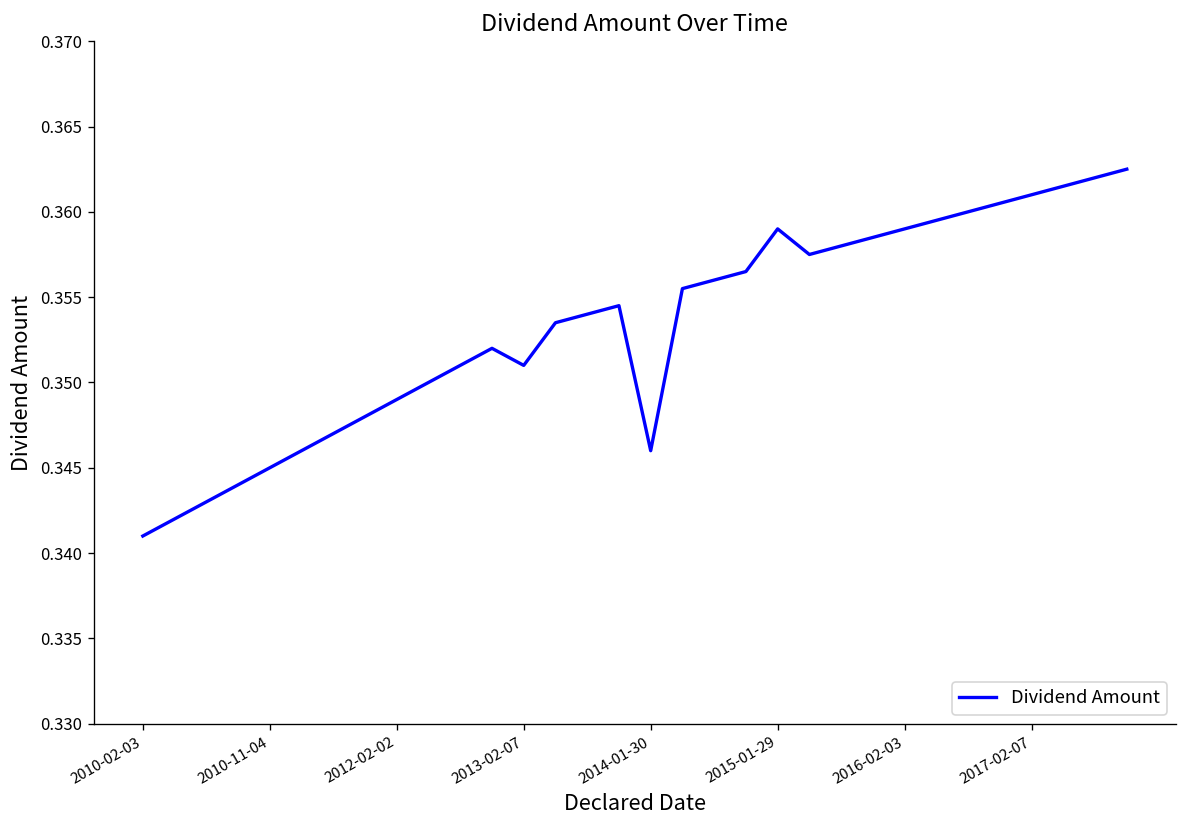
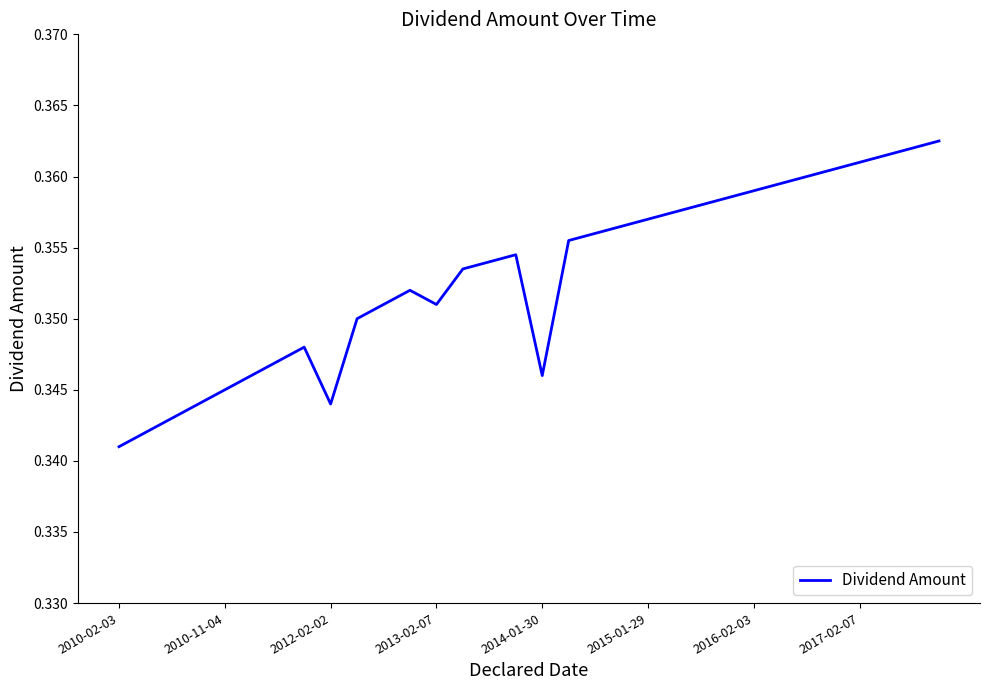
  {
    "2010-02-03": 0.341,
-   "2012-02-02": 0.349,
+   "2012-02-02": 0.344,
    "2013-02-07": 0.351,
    "2014-01-30": 0.346,
-   "2015-01-29": 0.359,
+   "2015-01-29": 0.357,
    "2016-02-03": 0.359,
    "2017-02-07": 0.361
  }
